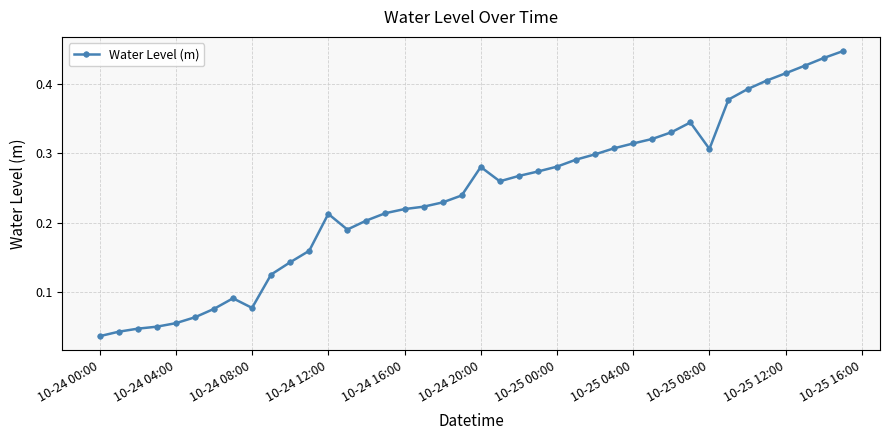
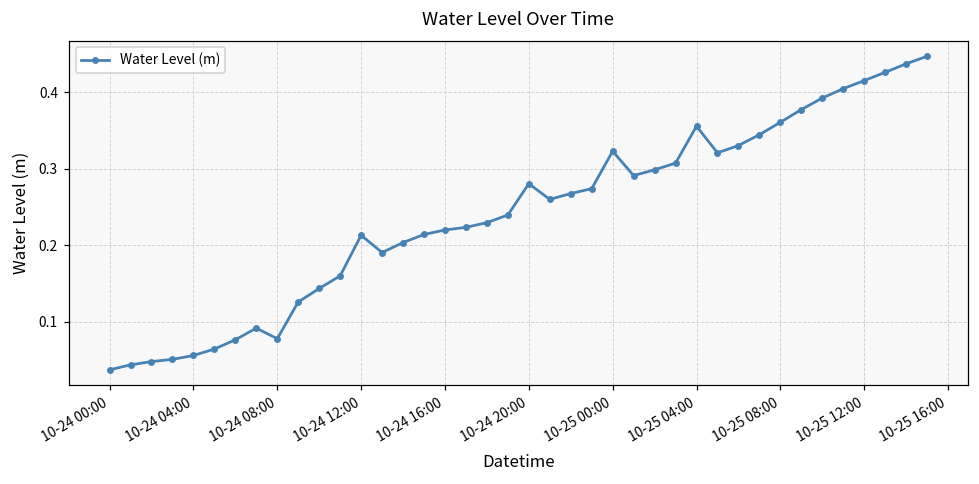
  {
    "10-24 00:00": 0.04,
    "10-24 04:00": 0.06,
    "10-24 08:00": 0.08,
    "10-24 12:00": 0.21,
    "10-24 16:00": 0.22,
    "10-24 20:00": 0.28,
-   "10-25 00:00": 0.28,
-   "10-25 04:00": 0.31,
-   "10-25 08:00": 0.31,
+   "10-25 00:00": 0.32,
+   "10-25 04:00": 0.36,
+   "10-25 08:00": 0.36,
    "10-25 12:00": 0.42
  }
